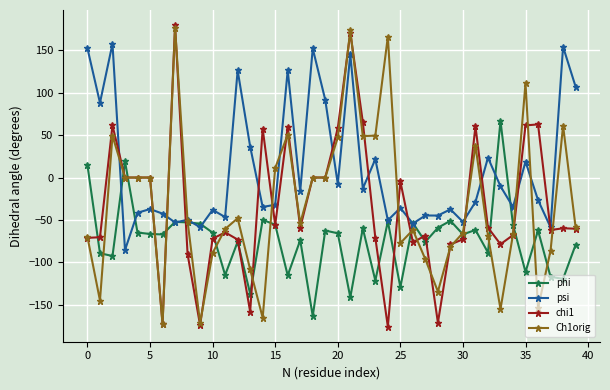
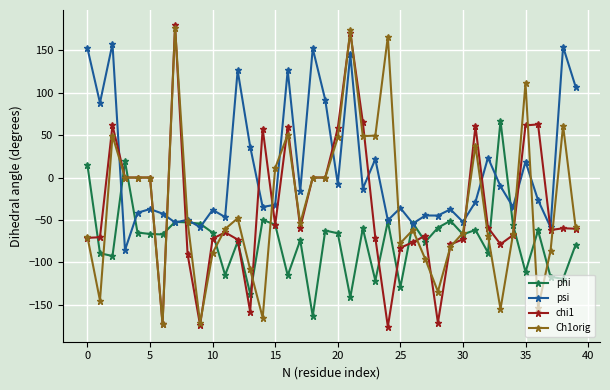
  {
    "phi": {
      "0": 10,
      "5": -70,
      "10": -70,
      "20": -70,
      "25": -130,
      "35": -110
    },
    "psi": {
      "0": 150,
      "5": -40,
      "10": -40,
      "15": -30,
      "20": -10,
      "25": -40,
      "30": -50,
      "35": 20
    },
    "chi1": {
      "10": -70,
      "20": 60,
-     "25": 0,
+     "25": -80,
      "30": -70,
      "35": 60
    },
    "Ch1orig": {
      "10": -90,
      "15": 10,
      "20": 50,
      "25": -80,
      "35": 110
    }
  }
